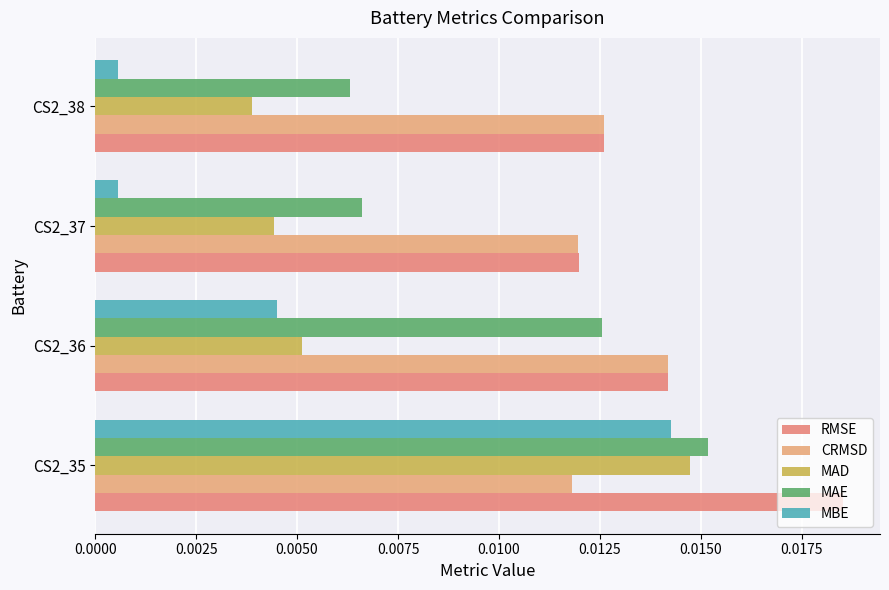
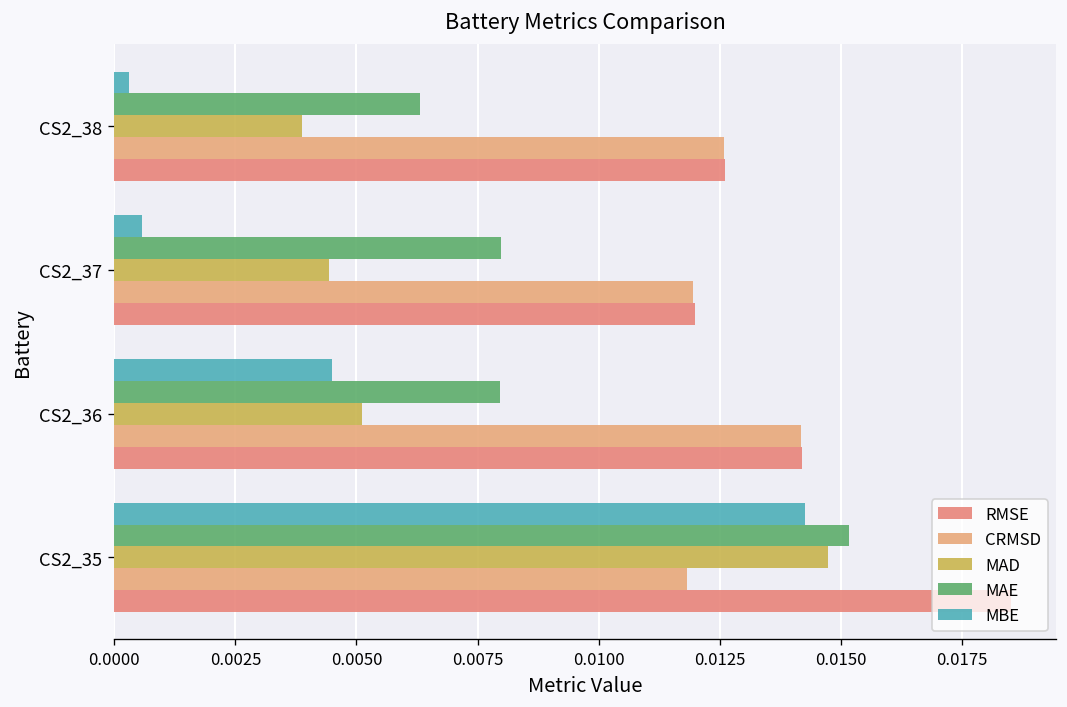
  {
    "MAE": {
      "CS2_38": 0.0063,
-     "CS2_37": 0.0066,
-     "CS2_36": 0.0125,
+     "CS2_37": 0.0080,
+     "CS2_36": 0.0080,
      "CS2_35": 0.0152
    },
    "MBE": {
-     "CS2_38": 0.0006,
+     "CS2_38": 0.0003,
      "CS2_37": 0.0006,
      "CS2_36": 0.0045,
      "CS2_35": 0.0143
    }
  }
